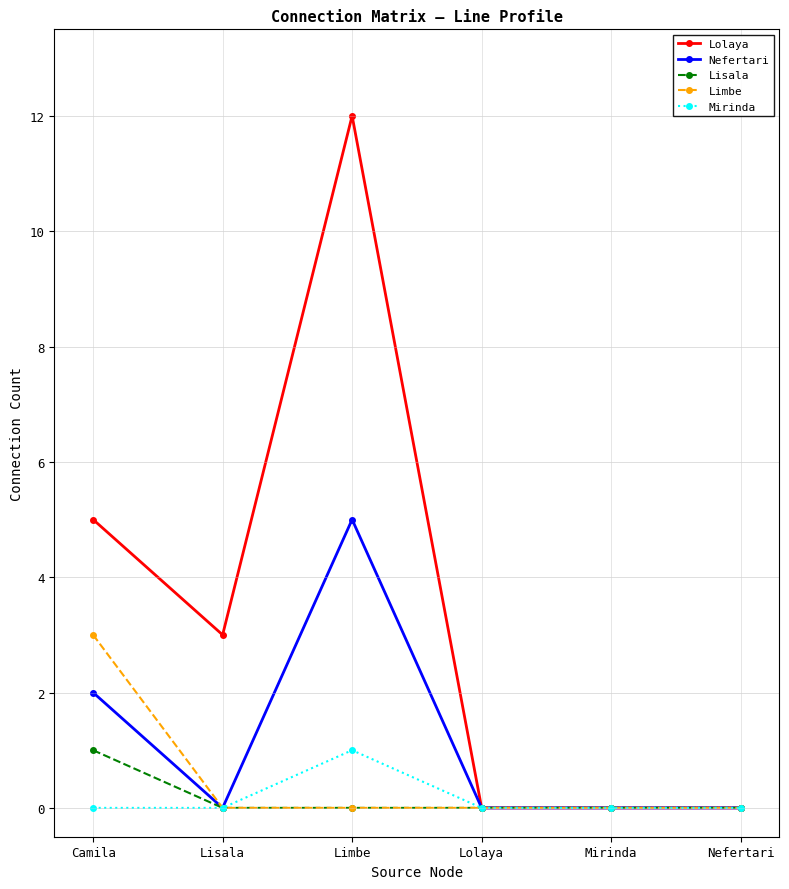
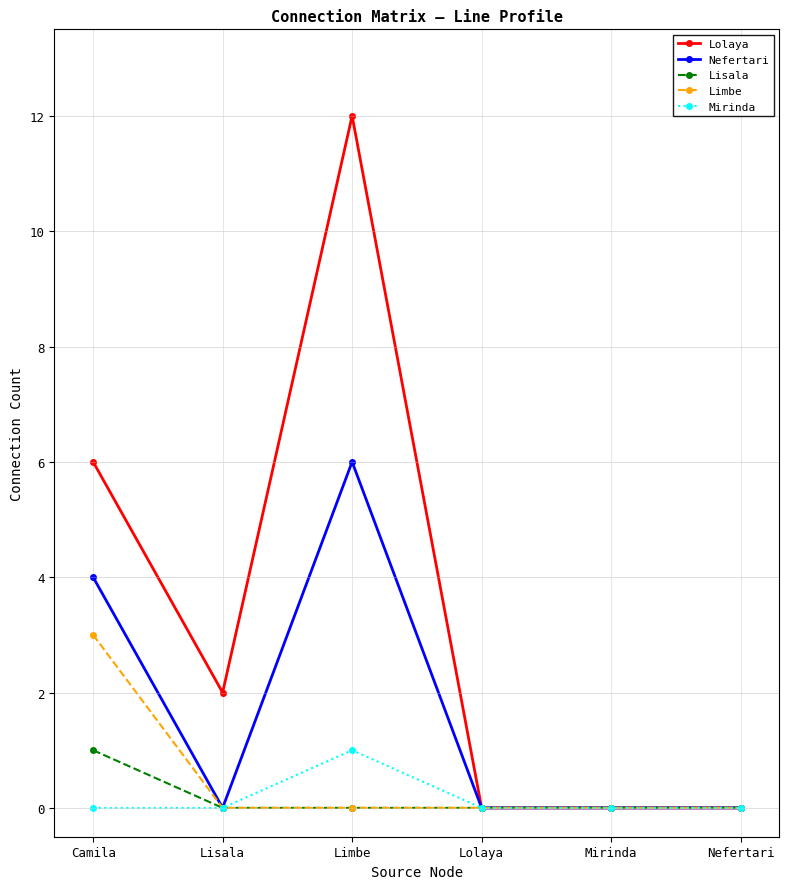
  {
    "Lolaya": {
-     "Camila": 5,
-     "Lisala": 3,
+     "Camila": 6,
+     "Lisala": 2,
      "Limbe": 12
    },
    "Nefertari": {
-     "Camila": 2,
-     "Limbe": 5
+     "Camila": 4,
+     "Limbe": 6
    },
    "Lisala": {
      "Camila": 1
    },
    "Limbe": {
      "Camila": 3
    },
    "Mirinda": {
      "Camila": 0,
      "Limbe": 1
    }
  }
